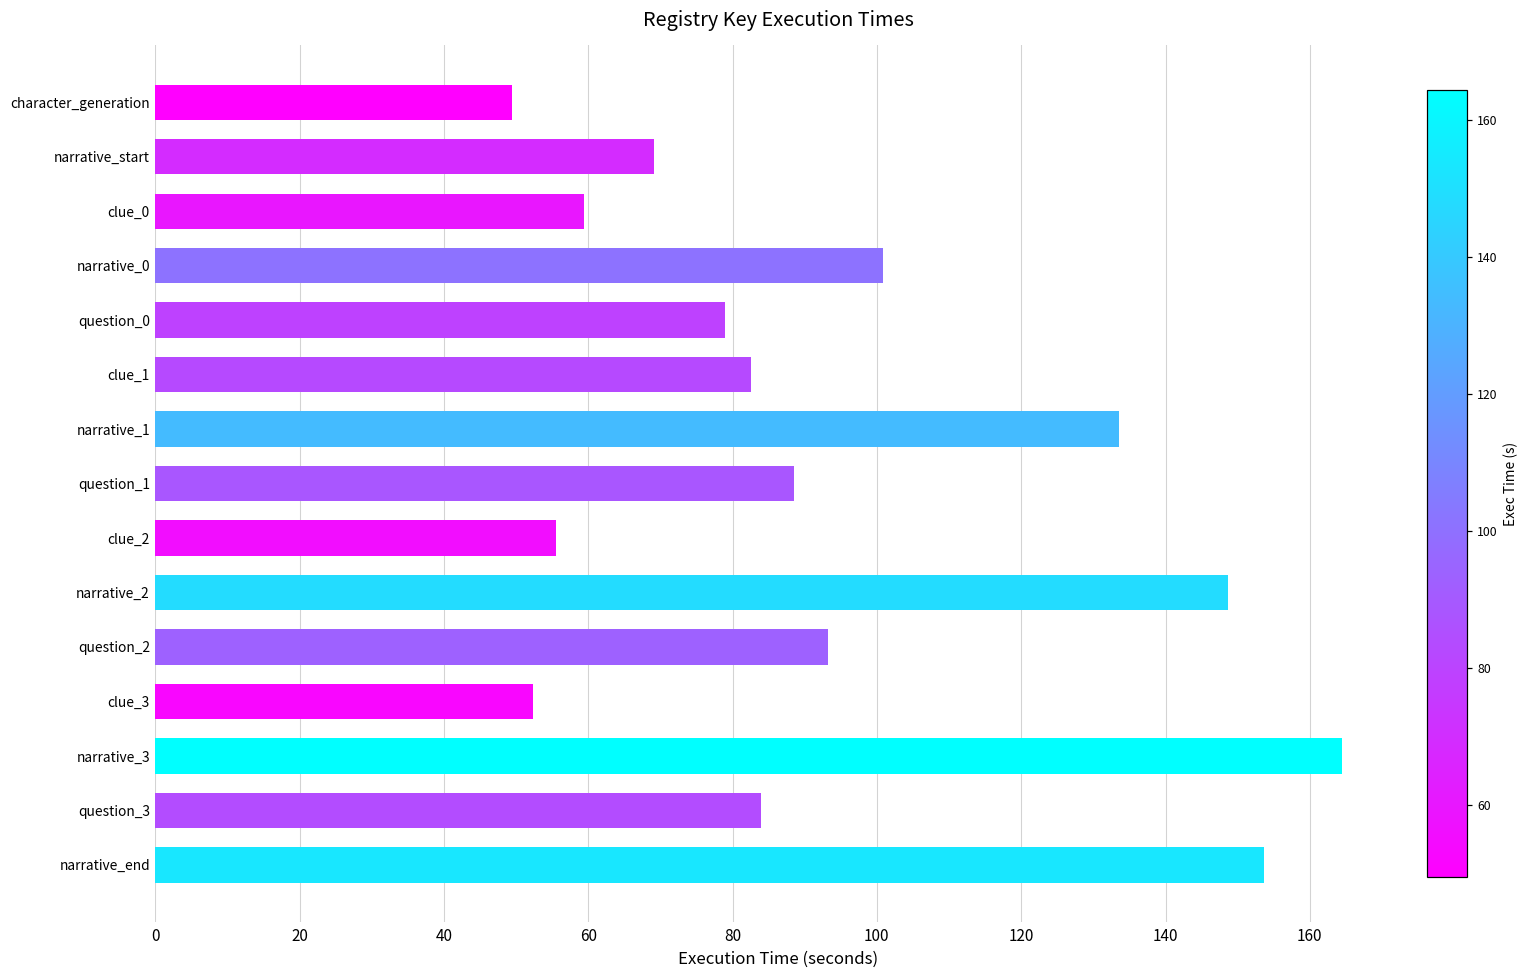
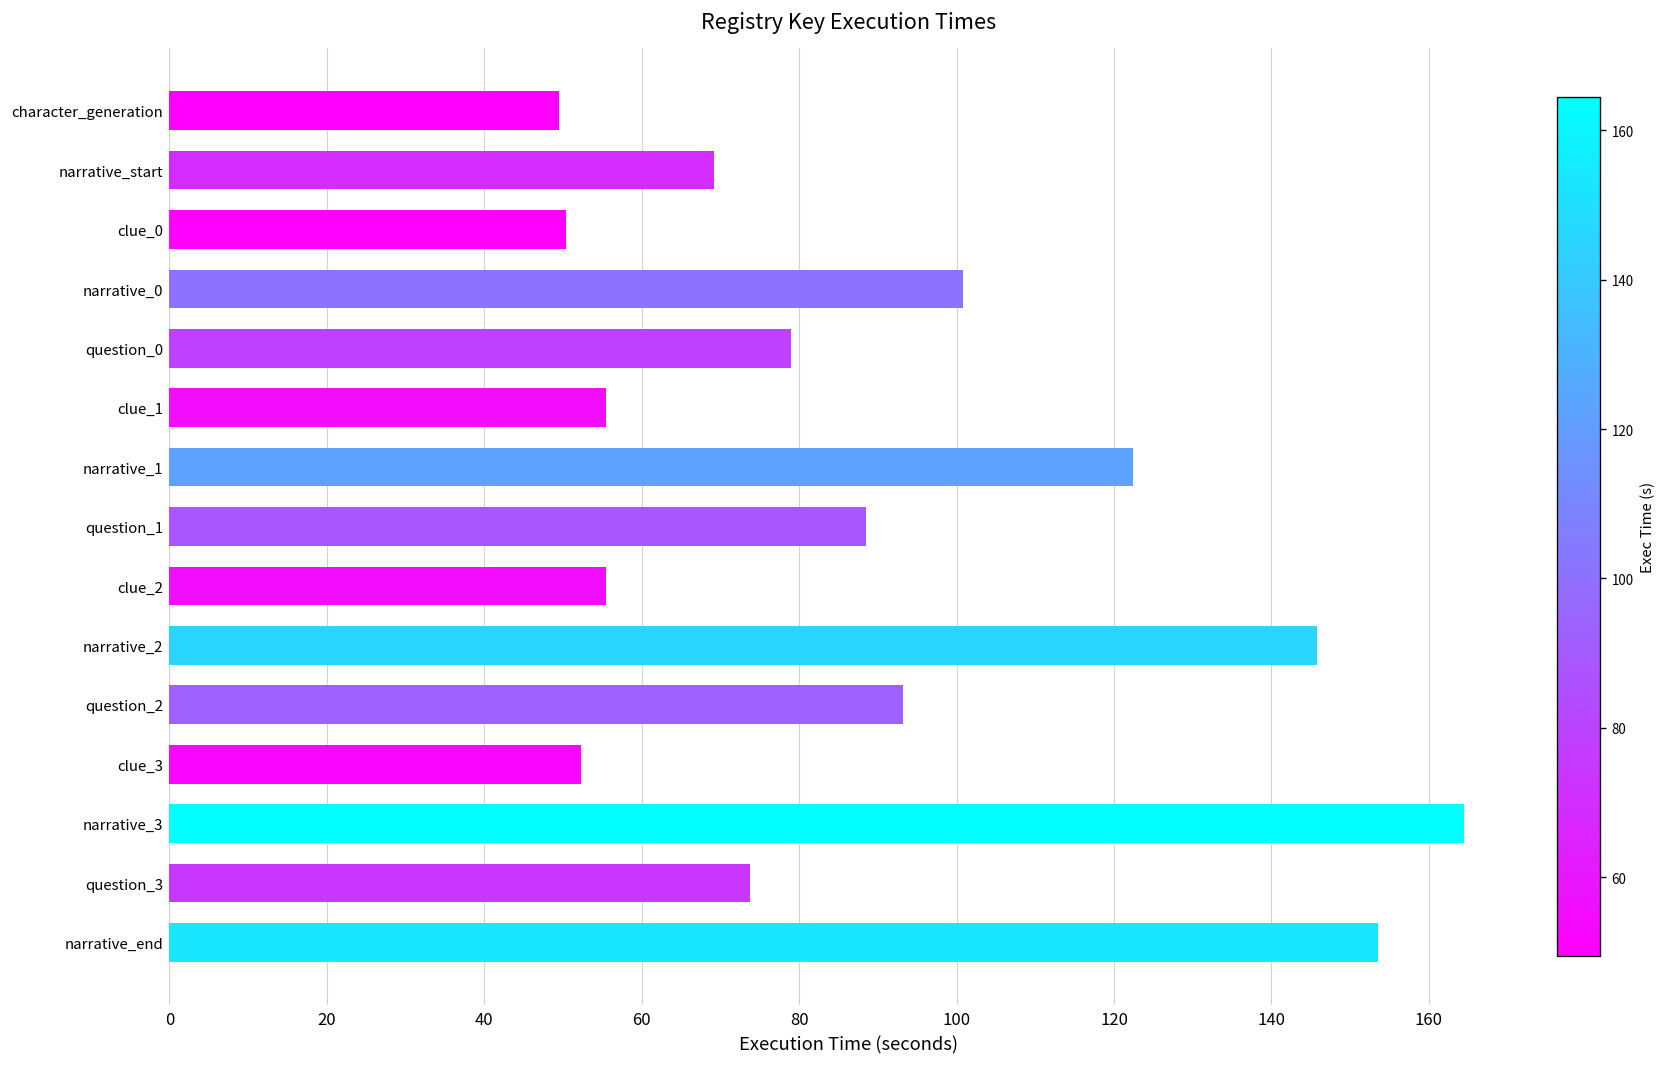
  {
    "character_generation": 49,
    "narrative_start": 69,
-   "clue_0": 59,
+   "clue_0": 50,
    "narrative_0": 101,
    "question_0": 79,
-   "clue_1": 83,
-   "narrative_1": 133,
+   "clue_1": 56,
+   "narrative_1": 122,
    "question_1": 88,
    "clue_2": 56,
-   "narrative_2": 149,
+   "narrative_2": 146,
    "question_2": 93,
    "clue_3": 52,
    "narrative_3": 164,
-   "question_3": 84,
+   "question_3": 74,
    "narrative_end": 154
  }
